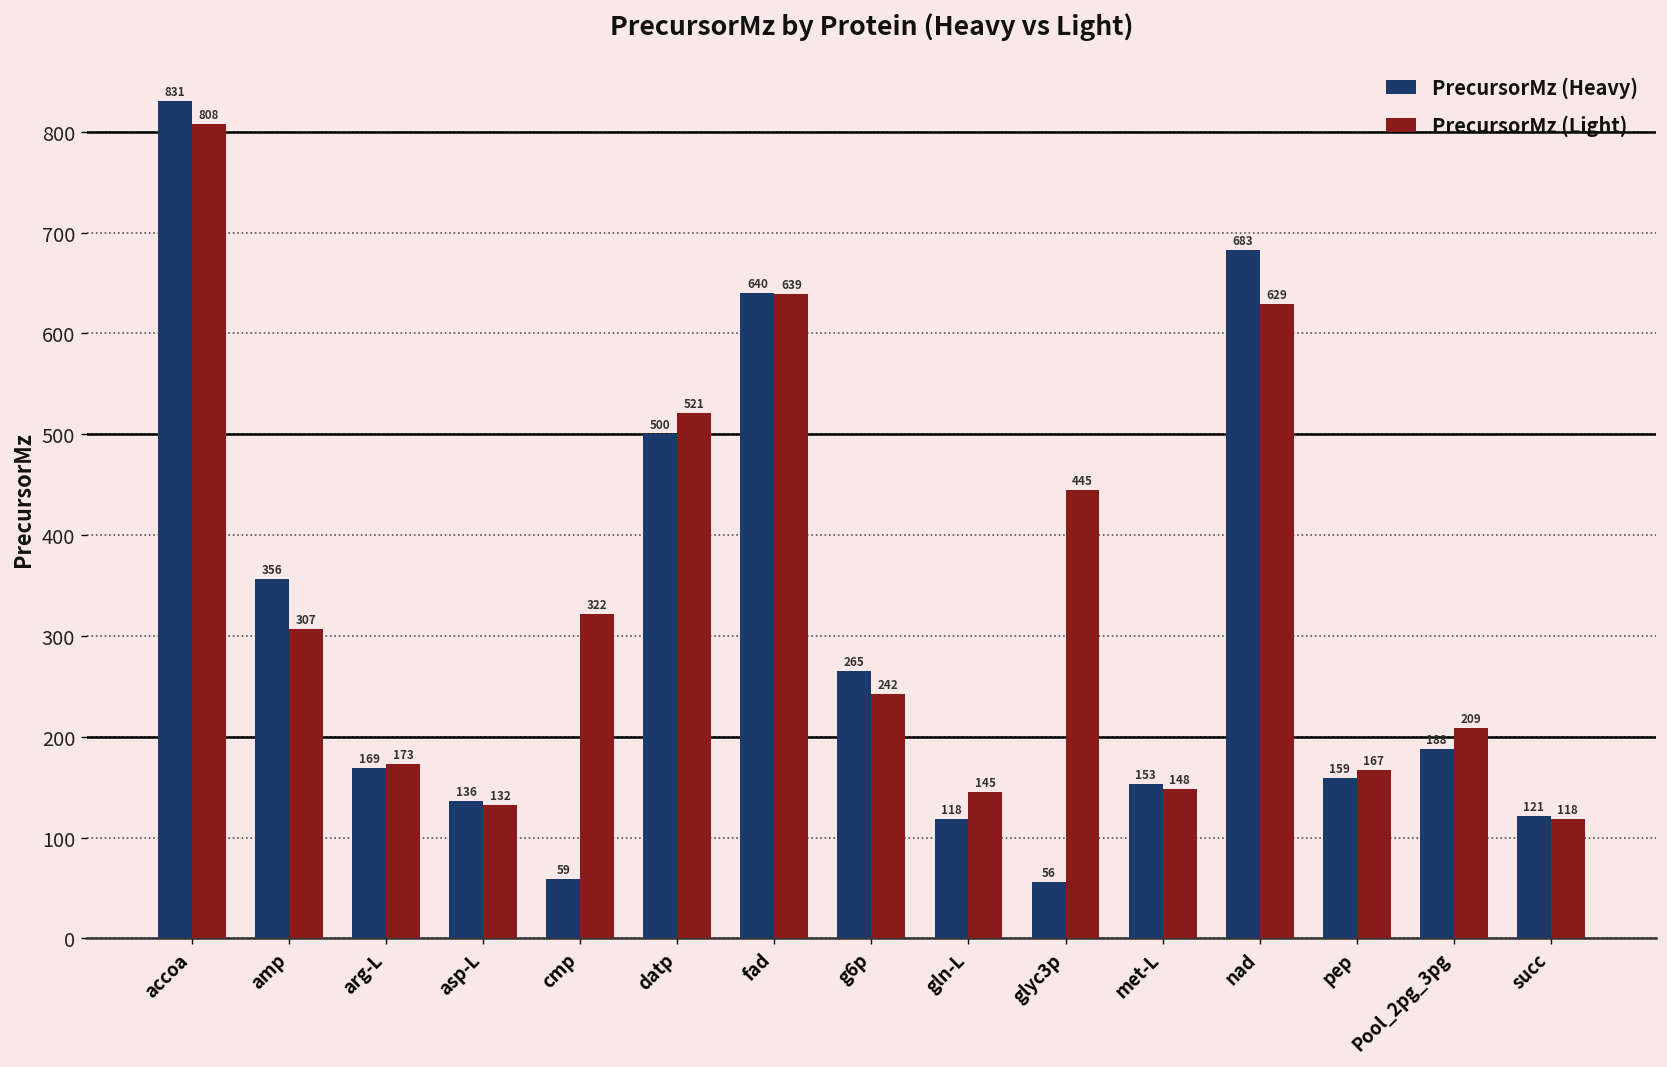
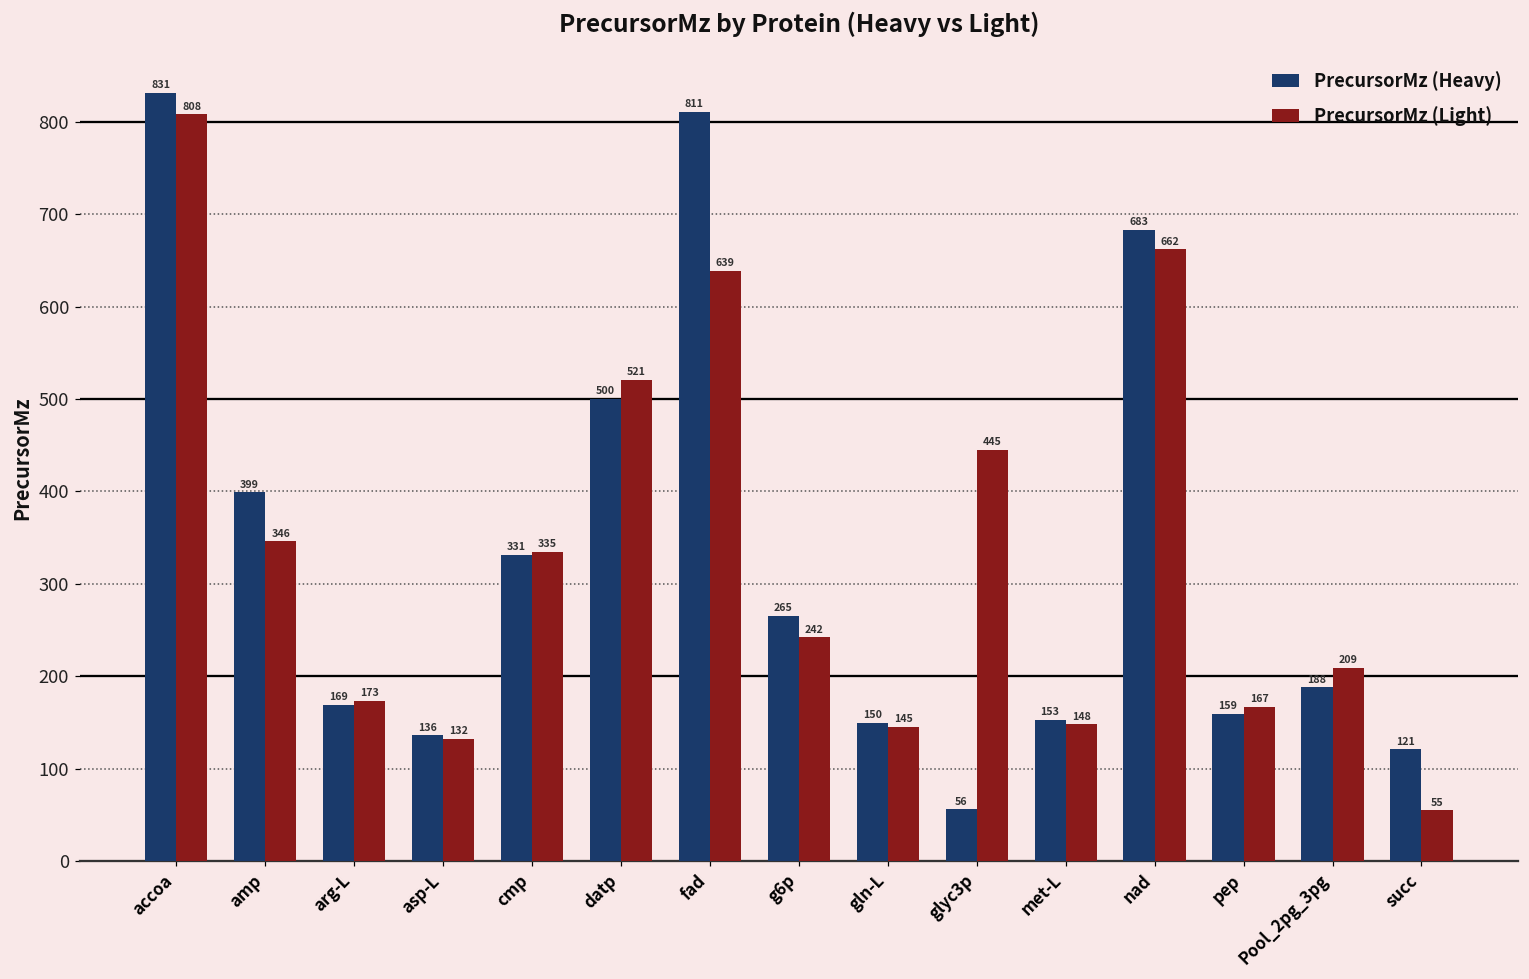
  {
    "PrecursorMz (Heavy)": {
      "accoa": 831,
-     "amp": 356,
+     "amp": 399,
      "arg-L": 169,
      "asp-L": 136,
-     "cmp": 59,
+     "cmp": 331,
      "datp": 500,
-     "fad": 640,
+     "fad": 811,
      "g6p": 265,
-     "gln-L": 118,
+     "gln-L": 150,
      "glyc3p": 56,
      "met-L": 153,
      "nad": 683,
      "pep": 159,
      "Pool_2pg_3pg": 188,
      "succ": 121
    },
    "PrecursorMz (Light)": {
      "accoa": 808,
-     "amp": 307,
+     "amp": 346,
      "arg-L": 173,
      "asp-L": 132,
-     "cmp": 322,
+     "cmp": 335,
      "datp": 521,
      "fad": 639,
      "g6p": 242,
      "gln-L": 145,
      "glyc3p": 445,
      "met-L": 148,
-     "nad": 629,
+     "nad": 662,
      "pep": 167,
      "Pool_2pg_3pg": 209,
-     "succ": 118
+     "succ": 55
    }
  }
